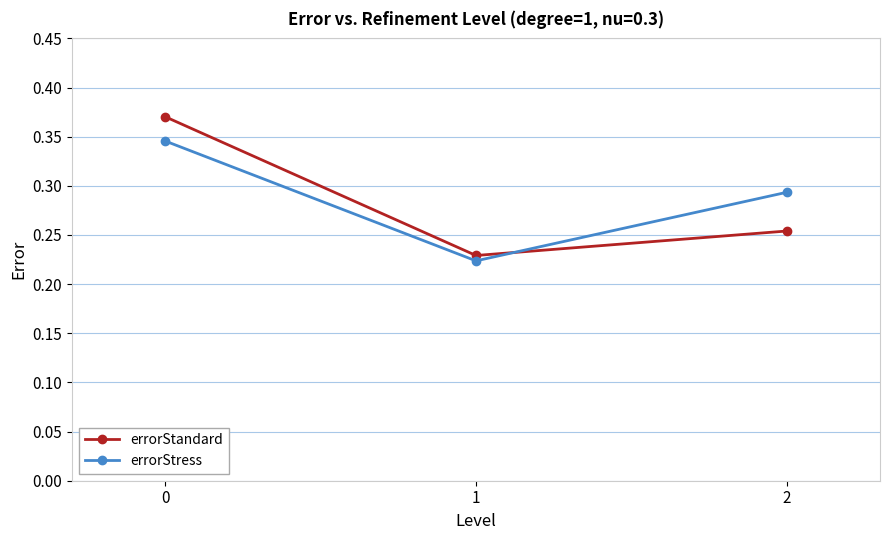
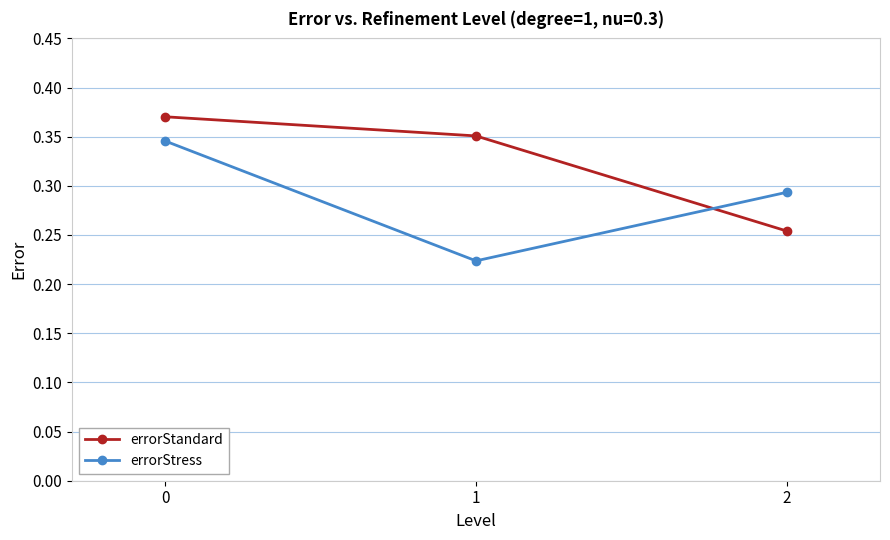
  {
    "errorStandard": {
      "0": 0.37,
-     "1": 0.23,
+     "1": 0.35,
      "2": 0.25
    },
    "errorStress": {
      "0": 0.35,
      "1": 0.22,
      "2": 0.29
    }
  }
